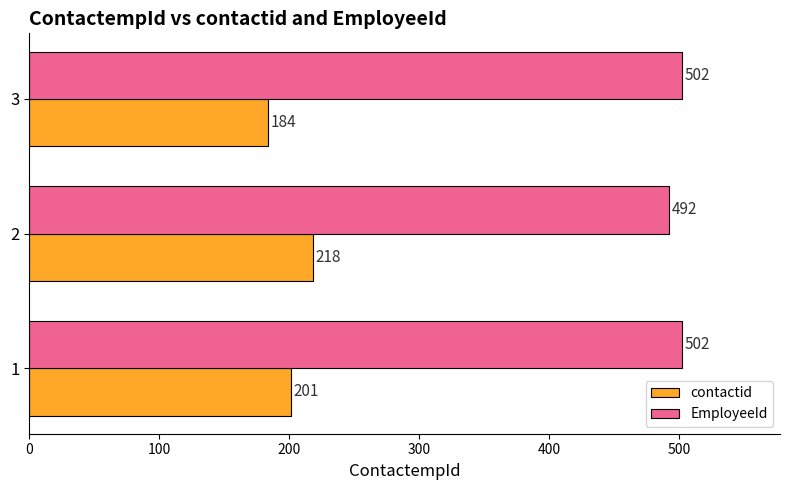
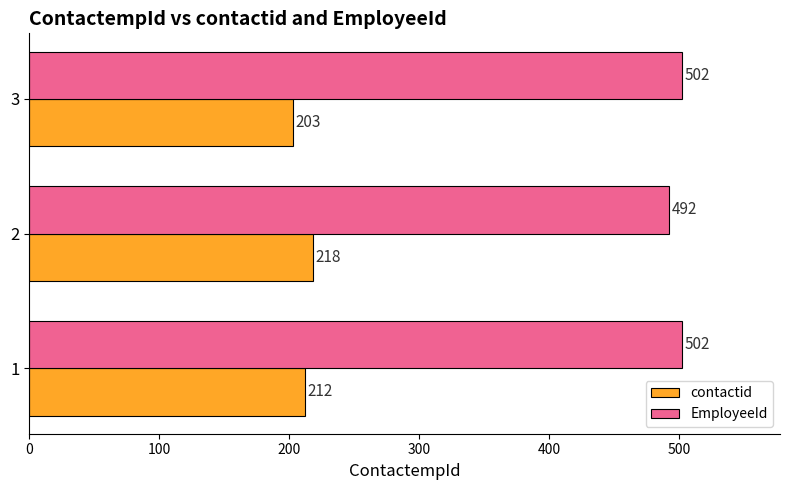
  {
    "contactid": {
-     "3": 184,
+     "3": 203,
      "2": 218,
-     "1": 201
+     "1": 212
    },
    "EmployeeId": {
      "3": 502,
      "2": 492,
      "1": 502
    }
  }
